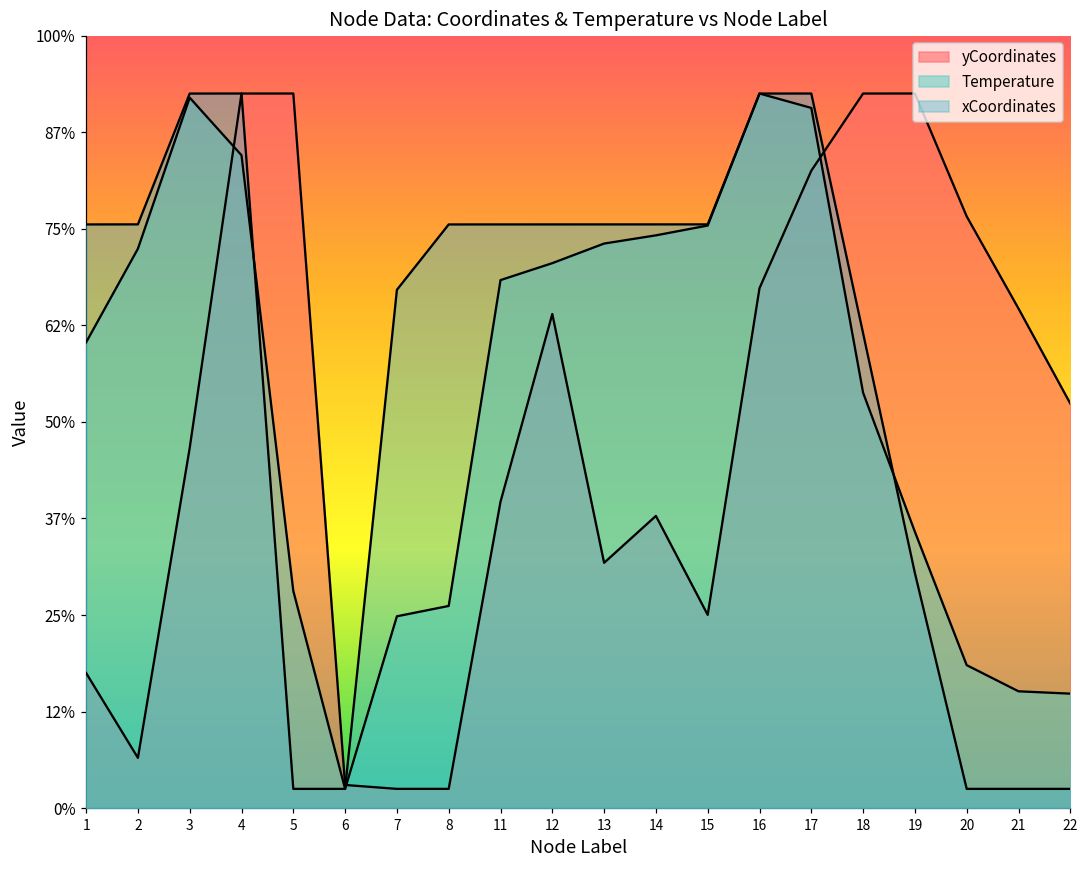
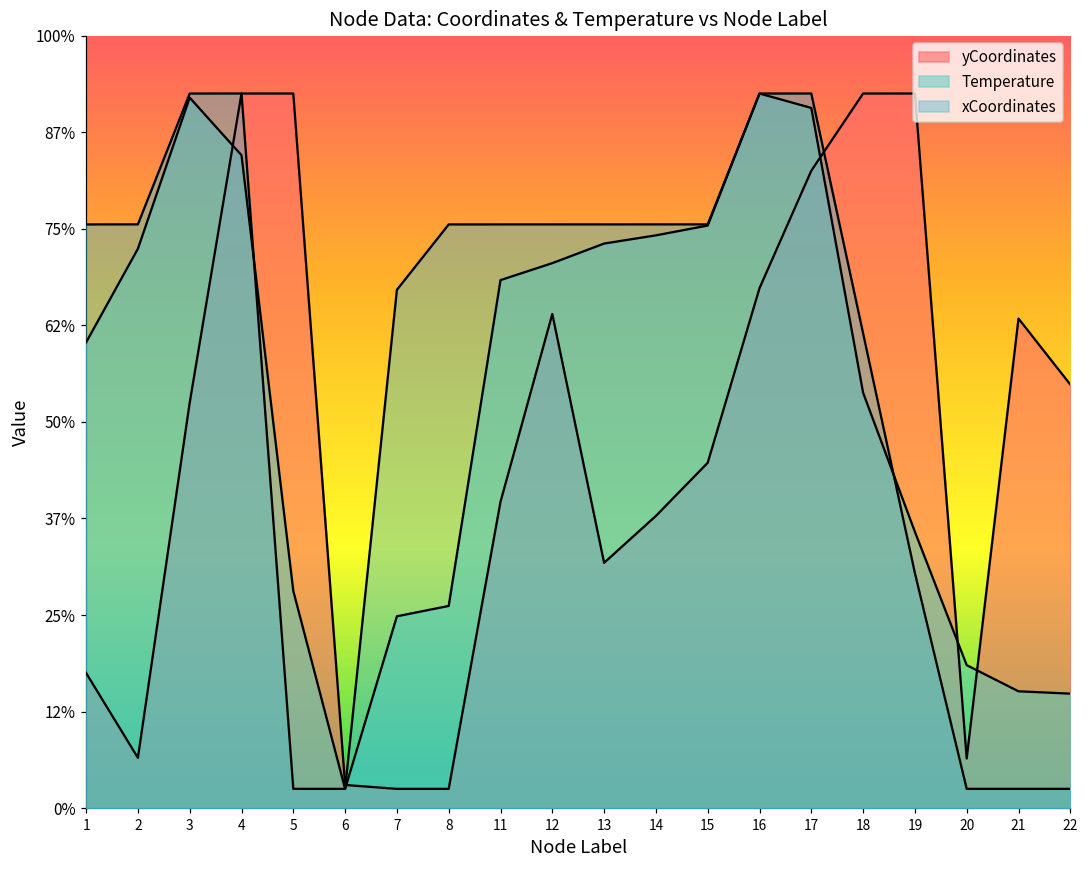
  {
    "yCoordinates": {
      "1": "17%",
      "2": "7%",
-     "3": "47%",
+     "3": "52%",
      "5": "93%",
      "6": "3%",
      "7": "3%",
      "8": "3%",
      "11": "40%",
      "12": "64%",
      "13": "32%",
      "14": "38%",
-     "15": "25%",
+     "15": "45%",
      "16": "67%",
      "17": "83%",
      "18": "92%",
-     "20": "77%",
-     "21": "65%",
-     "22": "52%"
+     "20": "6%",
+     "21": "63%",
+     "22": "55%"
    }
  }
